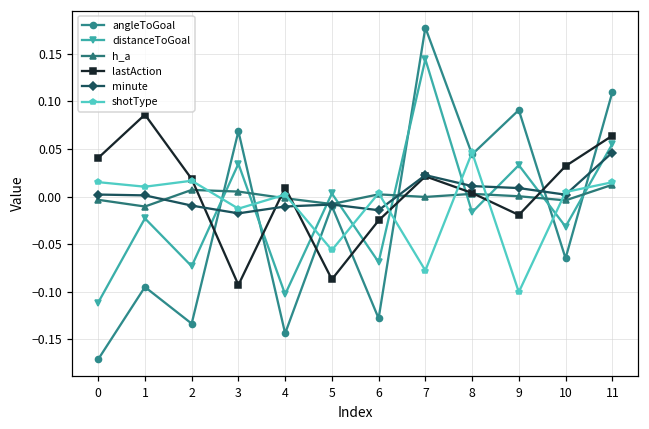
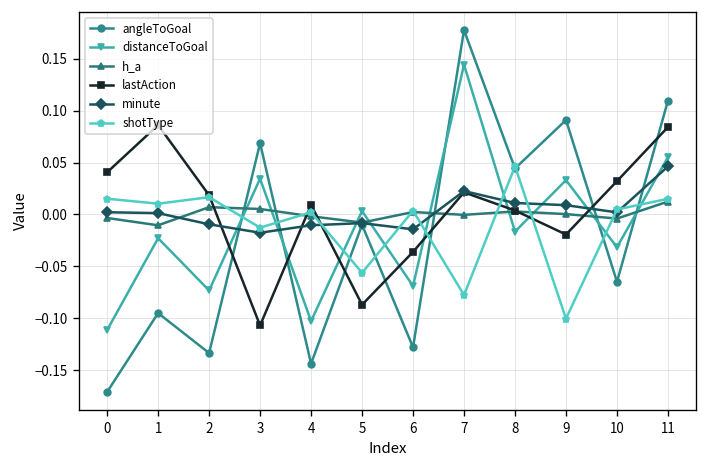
  {
    "lastAction": {
      "0": 0.04,
-     "3": -0.09,
+     "3": -0.11,
      "4": 0.01,
      "5": -0.09,
-     "6": -0.03,
+     "6": -0.04,
      "9": -0.02,
      "10": 0.03,
-     "11": 0.06
+     "11": 0.08
    }
  }
